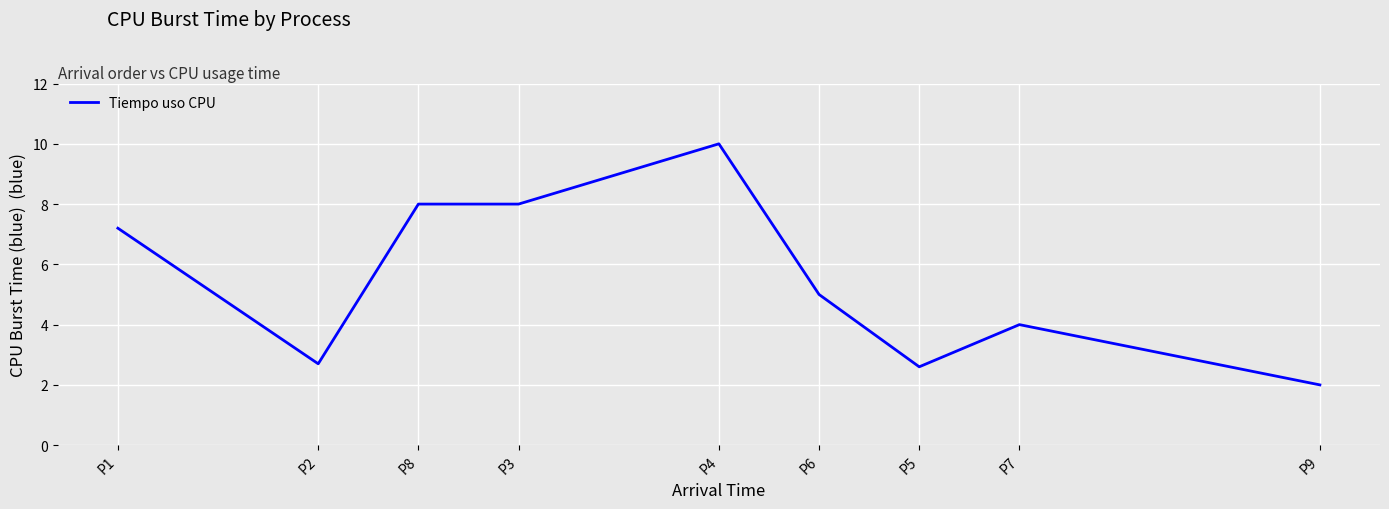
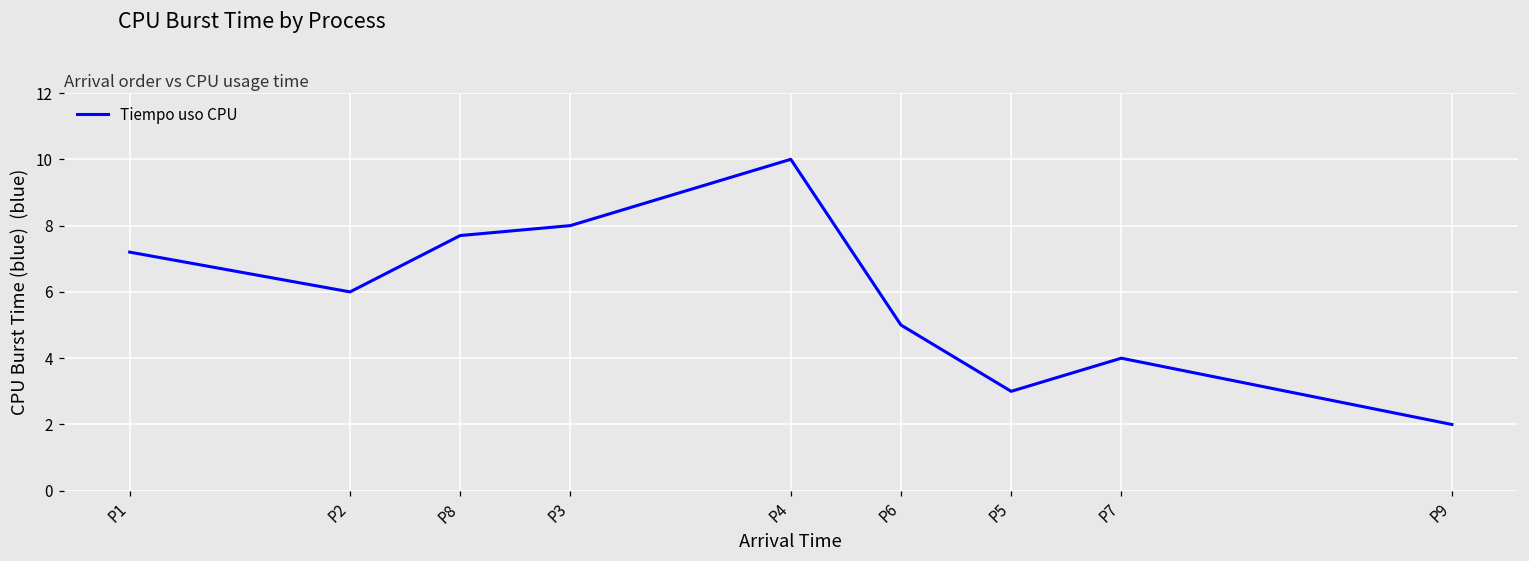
  {
    "P1": 7.2,
-   "P2": 2.7,
-   "P8": 8.0,
+   "P2": 6.0,
+   "P8": 7.7,
    "P3": 8.0,
    "P4": 10.0,
    "P6": 5.0,
-   "P5": 2.6,
+   "P5": 3.0,
    "P7": 4.0,
    "P9": 2.0
  }
